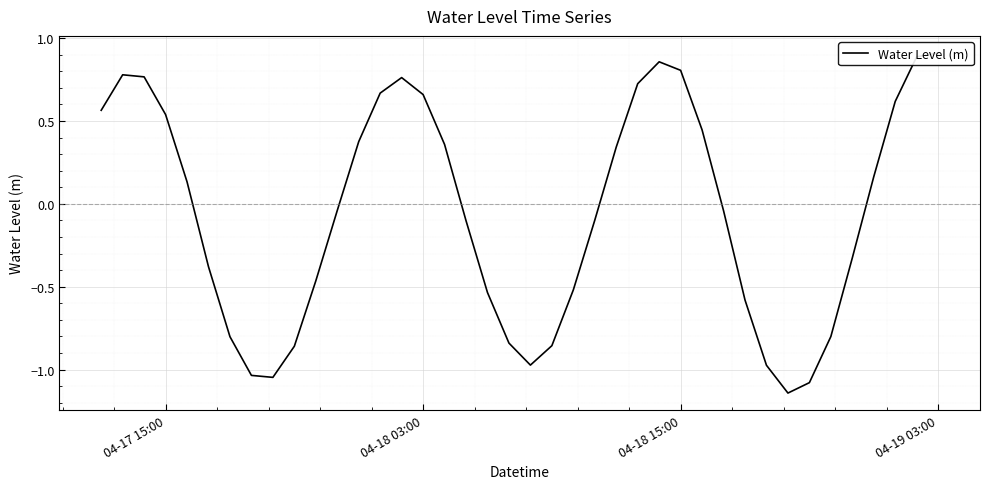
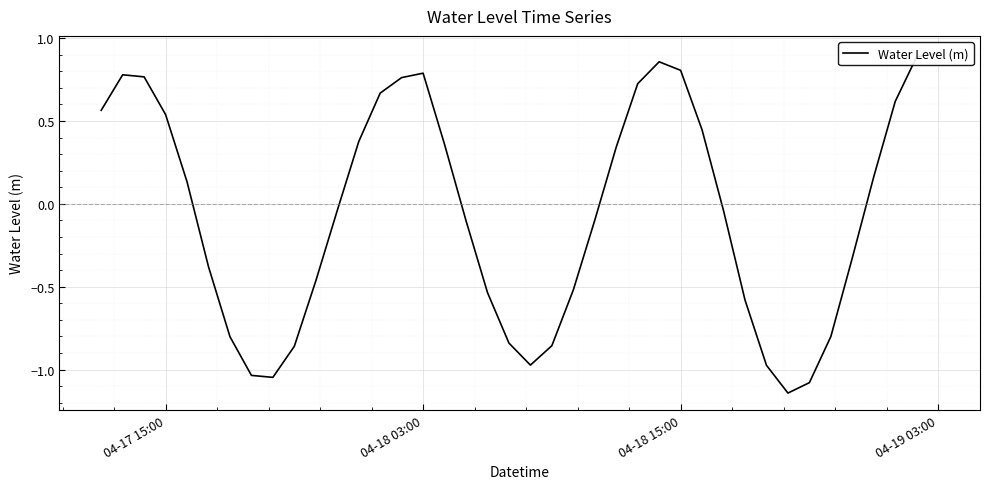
  {
    "04-17 15:00": 0.54,
-   "04-18 03:00": 0.66,
+   "04-18 03:00": 0.79,
    "04-18 15:00": 0.81
  }
